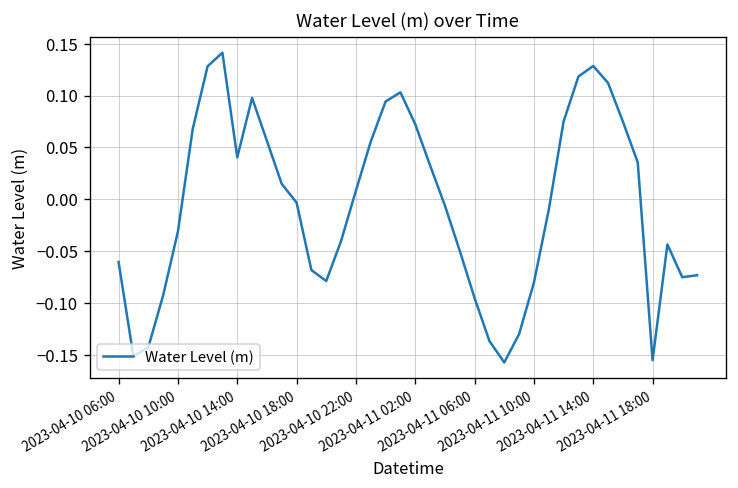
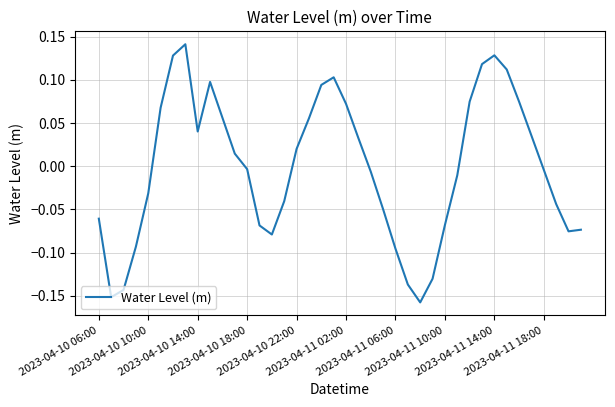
  {
    "2023-04-10 06:00": -0.06,
    "2023-04-10 10:00": -0.03,
    "2023-04-10 14:00": 0.04,
    "2023-04-10 18:00": 0.00,
-   "2023-04-10 22:00": 0.01,
+   "2023-04-10 22:00": 0.02,
    "2023-04-11 02:00": 0.07,
    "2023-04-11 06:00": -0.10,
-   "2023-04-11 10:00": -0.08,
+   "2023-04-11 10:00": -0.07,
    "2023-04-11 14:00": 0.13,
-   "2023-04-11 18:00": -0.16
+   "2023-04-11 18:00": 0.00
  }
